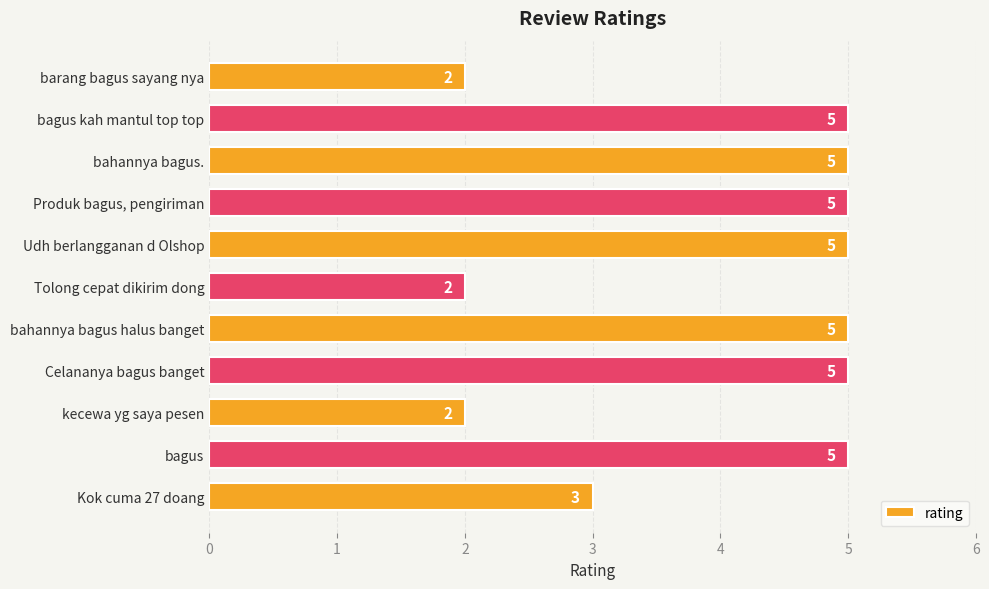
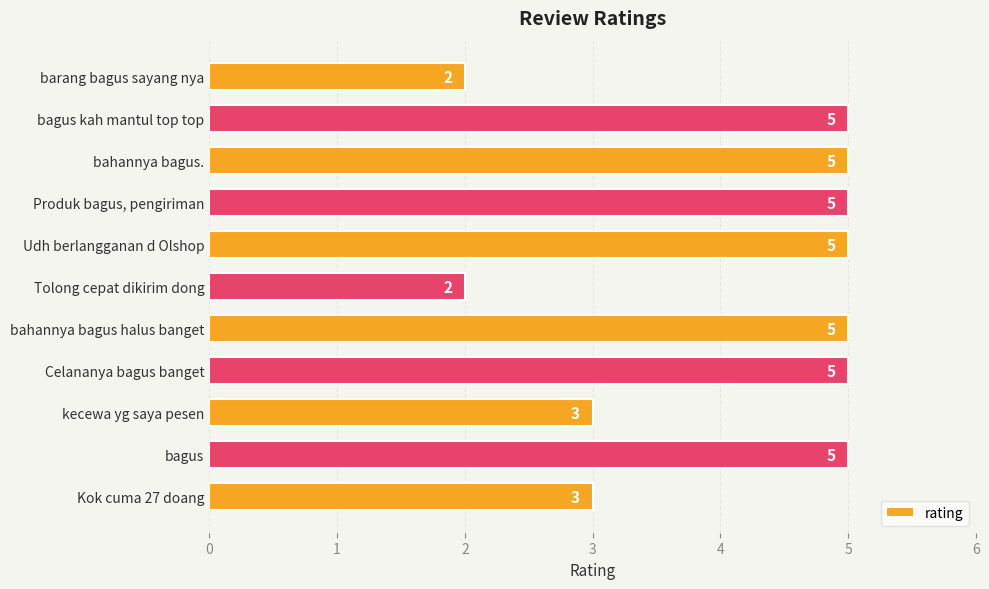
  {
    "barang bagus sayang nya": 2,
    "bagus kah mantul top top": 5,
    "bahannya bagus.": 5,
    "Produk bagus, pengiriman": 5,
    "Udh berlangganan d Olshop": 5,
    "Tolong cepat dikirim dong": 2,
    "bahannya bagus halus banget": 5,
    "Celananya bagus banget": 5,
-   "kecewa yg saya pesen": 2,
+   "kecewa yg saya pesen": 3,
    "bagus": 5,
    "Kok cuma 27 doang": 3
  }
